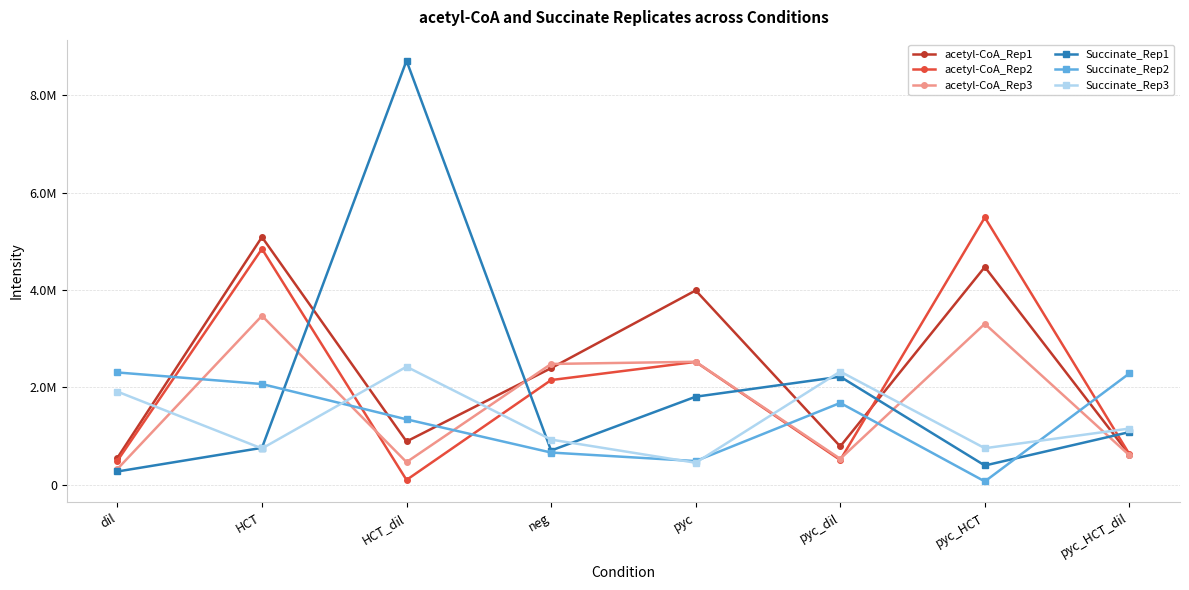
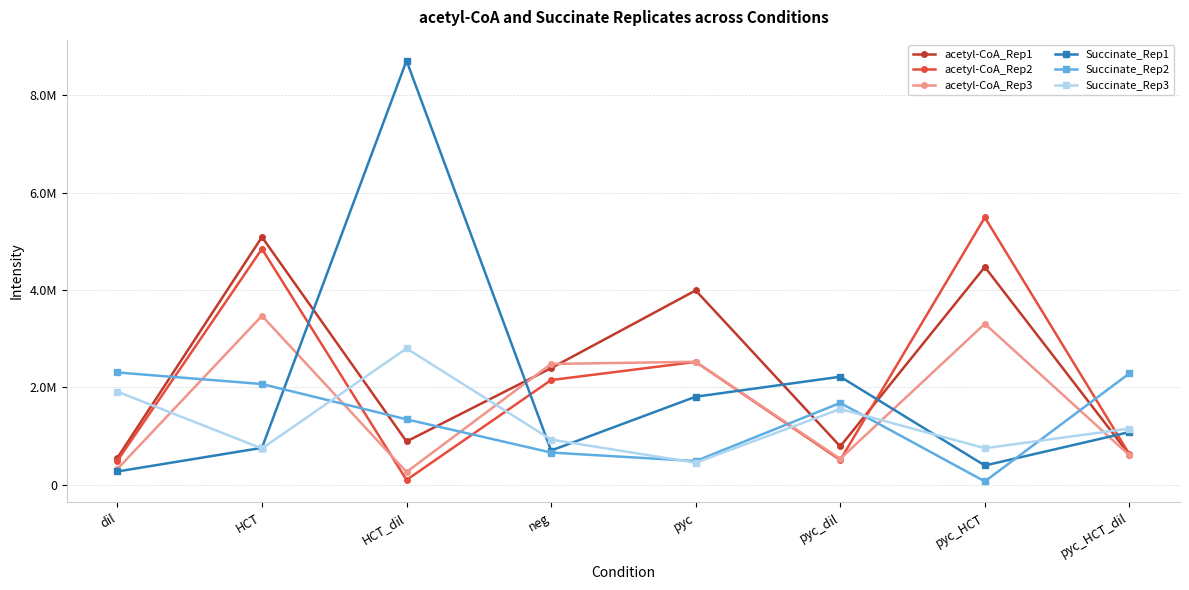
  {
    "acetyl-CoA_Rep3": {
      "HCT": 3500000,
-     "HCT_dil": 500000,
+     "HCT_dil": 300000,
      "neg": 2500000,
      "pyc_HCT": 3300000
    },
    "Succinate_Rep1": {
      "HCT_dil": 8700000,
      "pyc": 1800000,
      "pyc_dil": 2200000,
      "pyc_HCT": 400000,
      "pyc_HCT_dil": 1100000
    },
    "Succinate_Rep2": {
      "dil": 2300000,
      "HCT": 2100000,
      "HCT_dil": 1300000,
      "pyc_dil": 1700000,
      "pyc_HCT": 100000,
      "pyc_HCT_dil": 2300000
    },
    "Succinate_Rep3": {
      "dil": 1900000,
-     "HCT_dil": 2400000,
+     "HCT_dil": 2800000,
      "neg": 900000,
-     "pyc_dil": 2300000,
+     "pyc_dil": 1600000,
      "pyc_HCT": 700000,
      "pyc_HCT_dil": 1200000
    }
  }
